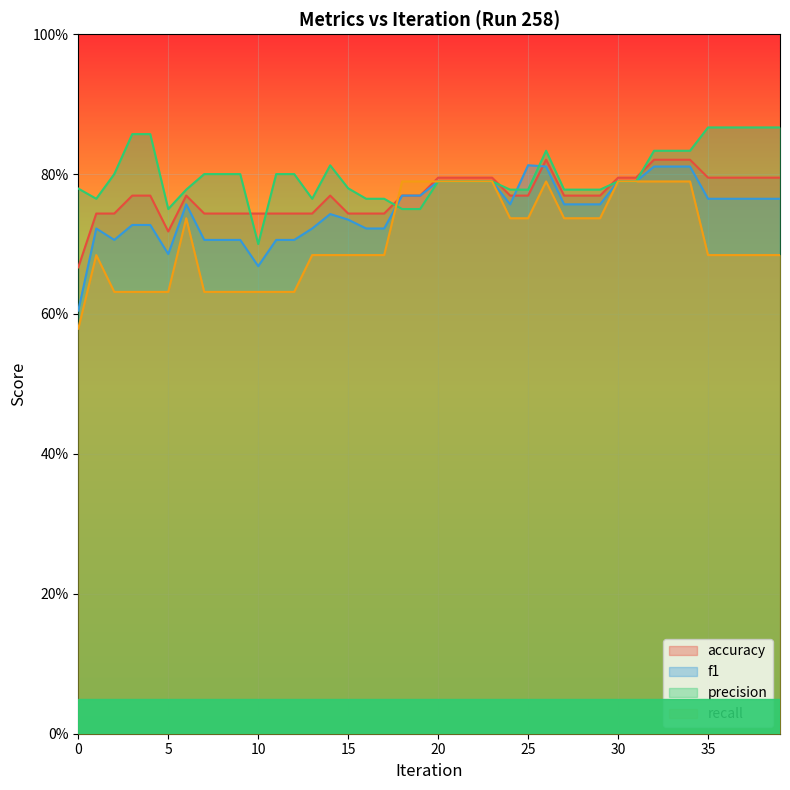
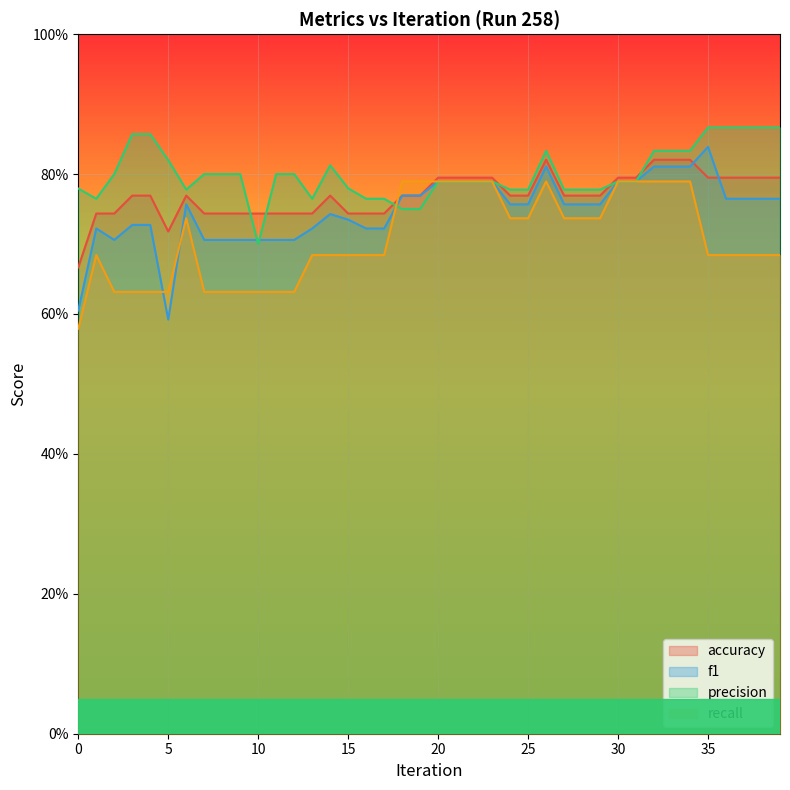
  {
    "f1": {
      "0": "60%",
-     "5": "69%",
-     "10": "67%",
+     "5": "59%",
+     "10": "71%",
      "15": "73%",
-     "25": "81%",
-     "35": "76%"
+     "25": "76%",
+     "35": "84%"
    },
    "precision": {
      "0": "78%",
-     "5": "75%",
+     "5": "82%",
      "10": "70%",
      "15": "78%",
      "25": "78%",
      "35": "87%"
    }
  }
